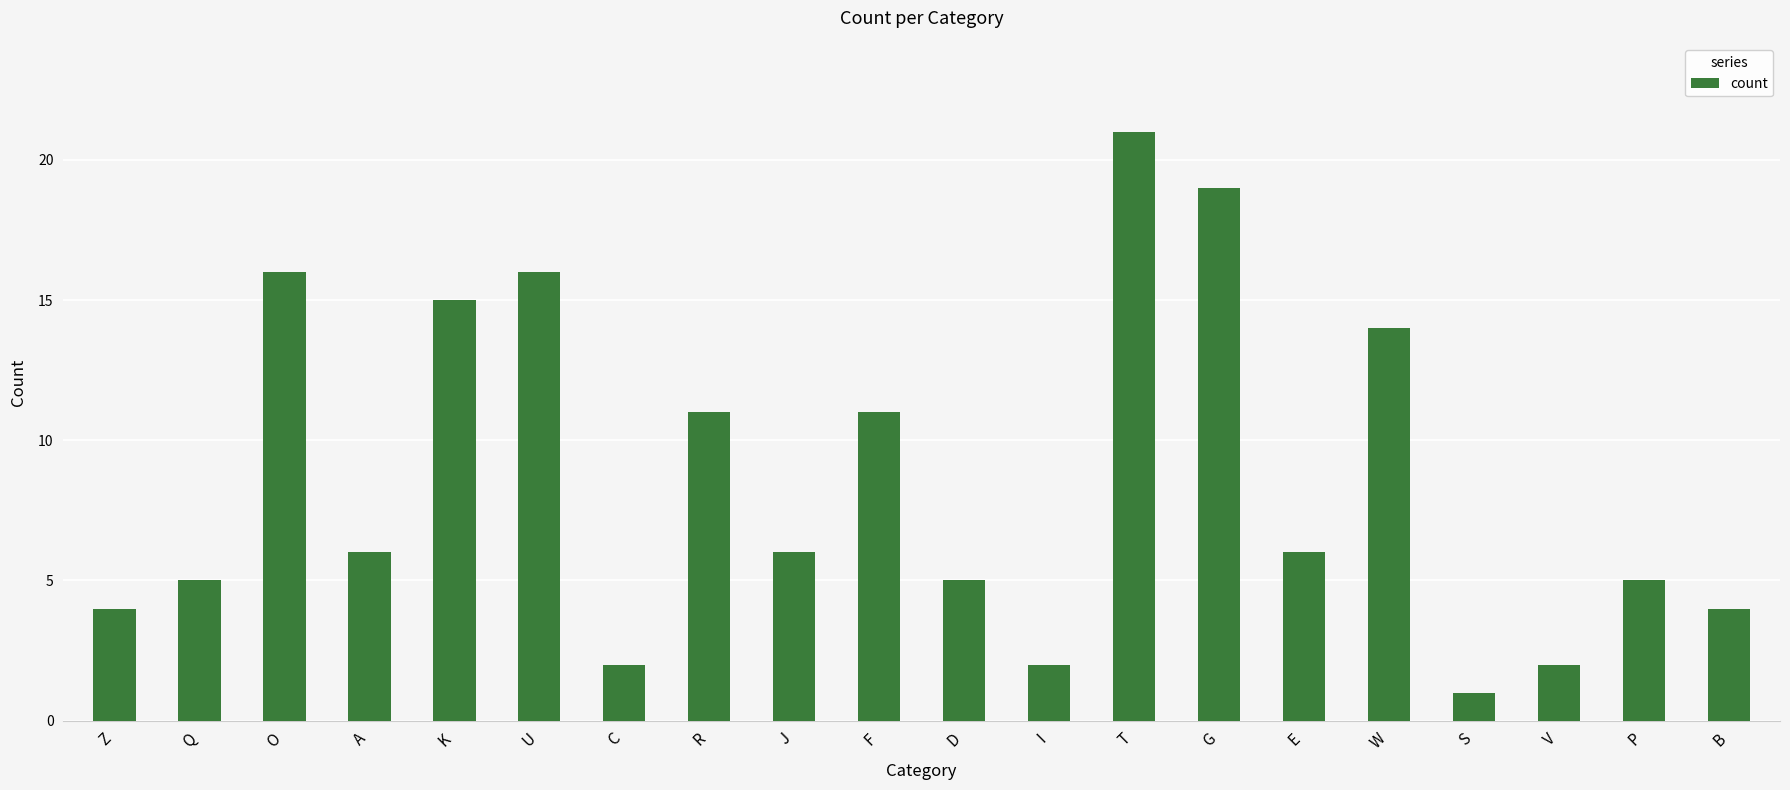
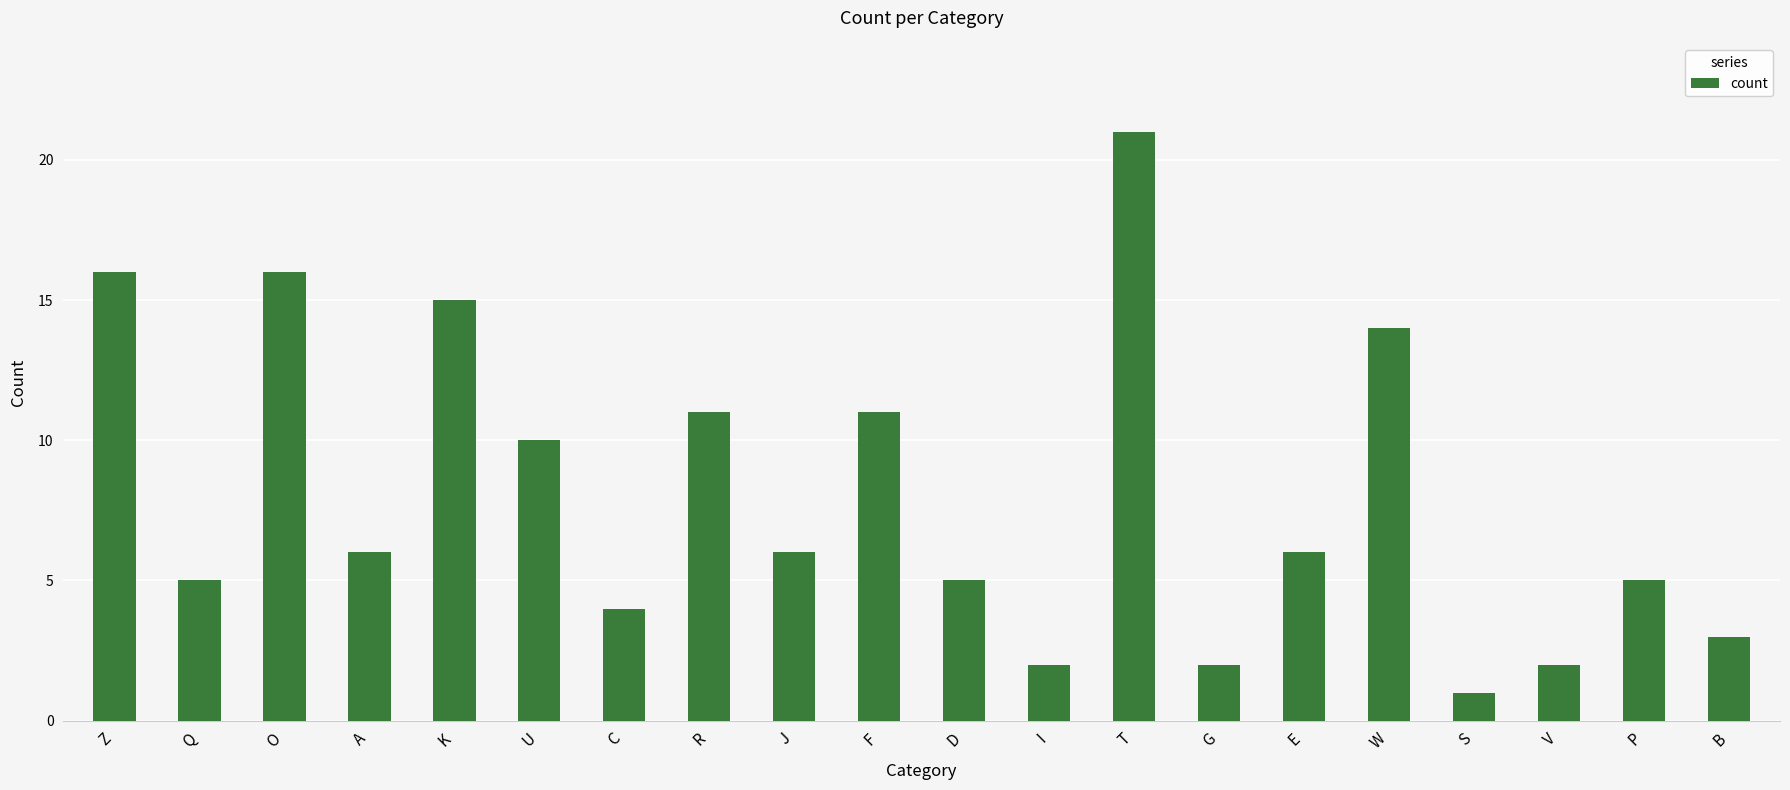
  {
-   "Z": 4,
+   "Z": 16,
    "Q": 5,
    "O": 16,
    "A": 6,
    "K": 15,
-   "U": 16,
-   "C": 2,
+   "U": 10,
+   "C": 4,
    "R": 11,
    "J": 6,
    "F": 11,
    "D": 5,
    "I": 2,
    "T": 21,
-   "G": 19,
+   "G": 2,
    "E": 6,
    "W": 14,
    "S": 1,
    "V": 2,
    "P": 5,
-   "B": 4
+   "B": 3
  }
